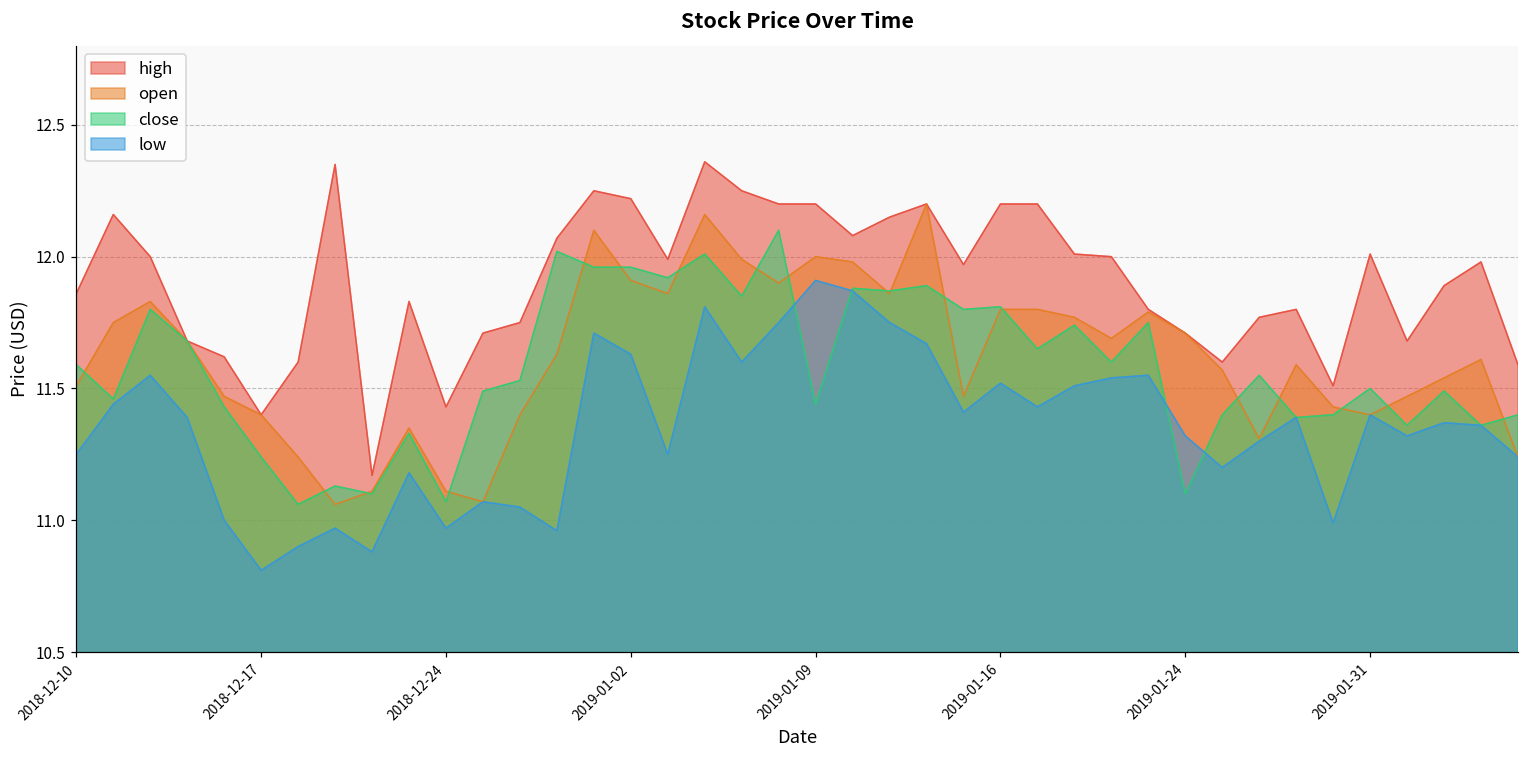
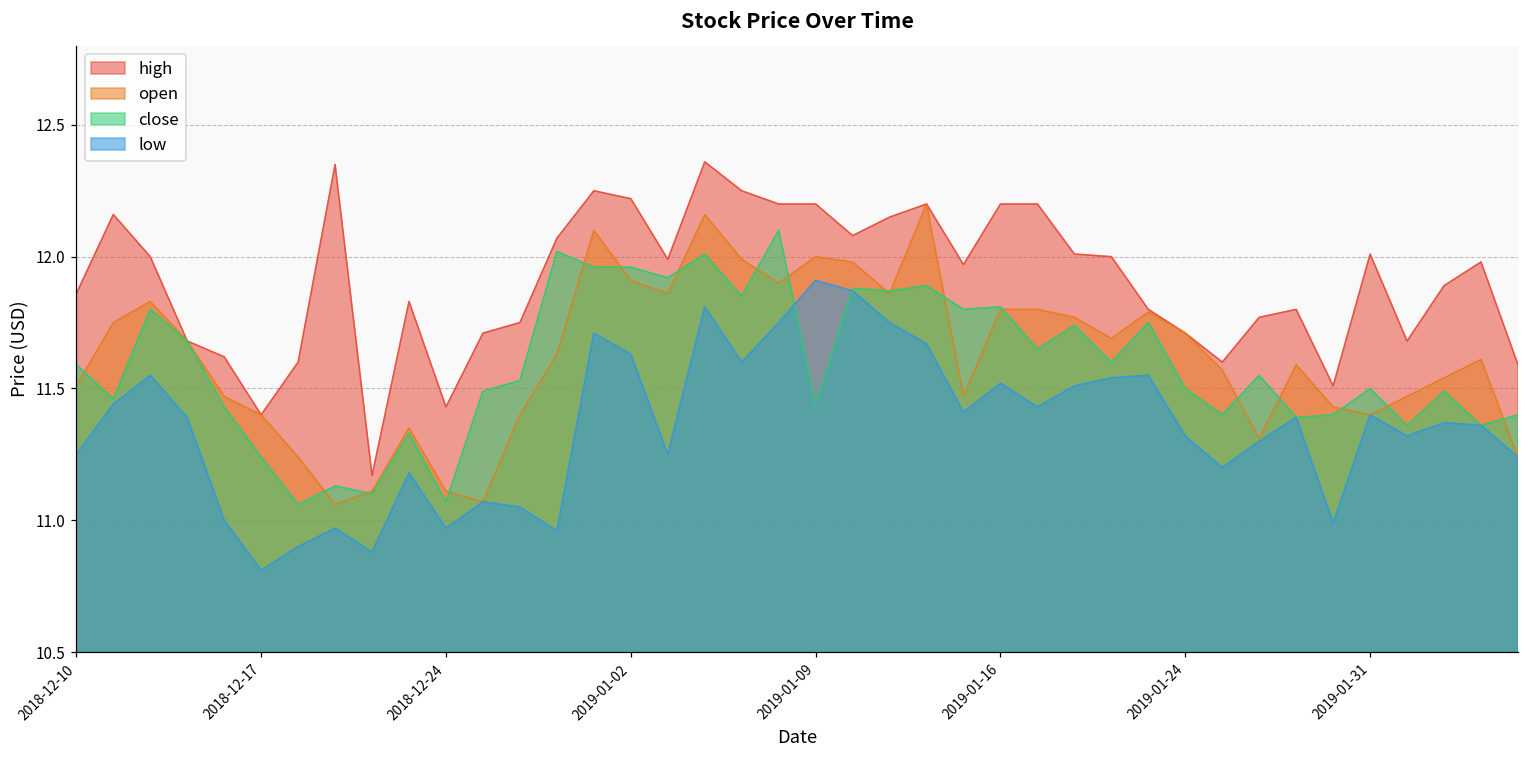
  {
    "close": {
      "2018-12-10": 11.6,
      "2018-12-17": 11.24,
      "2018-12-24": 11.07,
      "2019-01-02": 11.96,
      "2019-01-09": 11.44,
-     "2019-01-24": 11.1,
+     "2019-01-24": 11.5,
      "2019-01-31": 11.5
    },
    "low": {
      "2018-12-10": 11.25,
      "2018-12-17": 10.8,
      "2018-12-24": 10.97,
      "2019-01-02": 11.63,
      "2019-01-09": 11.9,
      "2019-01-16": 11.52,
      "2019-01-24": 11.32
    }
  }
